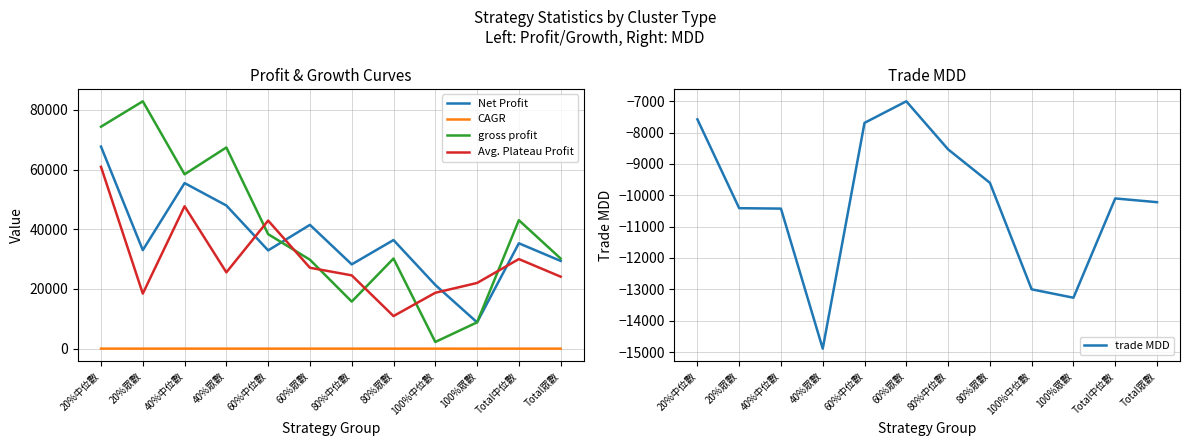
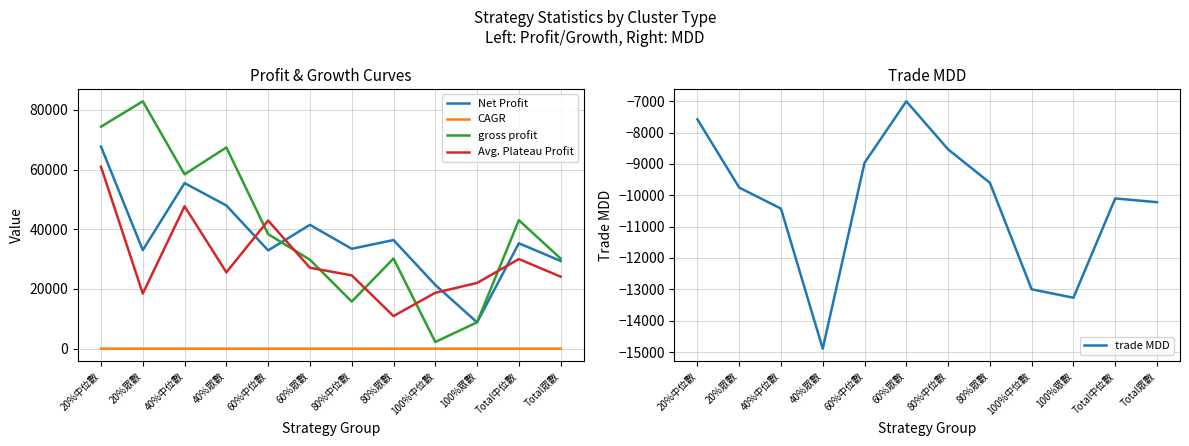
  {
    "Profit & Growth Curves": {
      "Net Profit": {
        "20%中位數": 68000,
        "20%眾數": 33000,
        "40%中位數": 55000,
        "40%眾數": 48000,
        "60%中位數": 33000,
        "60%眾數": 41000,
-       "80%中位數": 28000,
+       "80%中位數": 33000,
        "80%眾數": 36000,
        "100%中位數": 21000,
        "Total中位數": 35000
      },
      "CAGR": {
        "20%中位數": 0,
        "20%眾數": 0,
        "40%中位數": 0,
        "40%眾數": 0,
        "60%中位數": 0,
        "60%眾數": 0,
        "80%中位數": 0,
        "80%眾數": 0,
        "100%中位數": 0,
        "100%眾數": 0,
        "Total中位數": 0,
        "Total眾數": 0
      },
      "gross profit": {
        "20%中位數": 74000,
        "20%眾數": 83000,
        "40%中位數": 58000,
        "40%眾數": 67000,
        "60%中位數": 38000,
        "60%眾數": 30000,
        "80%中位數": 16000,
        "80%眾數": 30000,
        "100%中位數": 2000,
        "Total中位數": 43000
      },
      "Avg. Plateau Profit": {
        "20%中位數": 61000,
        "20%眾數": 18000,
        "40%中位數": 48000,
        "40%眾數": 26000,
        "60%中位數": 43000,
        "60%眾數": 27000,
        "80%中位數": 25000,
        "80%眾數": 11000,
        "100%中位數": 19000,
        "100%眾數": 22000,
        "Total中位數": 30000,
        "Total眾數": 24000
      }
    },
    "Trade MDD": {
      "20%中位數": -7600,
-     "20%眾數": -10400,
+     "20%眾數": -9800,
      "40%中位數": -10400,
      "40%眾數": -14900,
-     "60%中位數": -7700,
+     "60%中位數": -9000,
      "60%眾數": -7000,
      "80%中位數": -8500,
      "80%眾數": -9600,
      "100%中位數": -13000,
      "100%眾數": -13300,
      "Total中位數": -10100,
      "Total眾數": -10200
    }
  }
